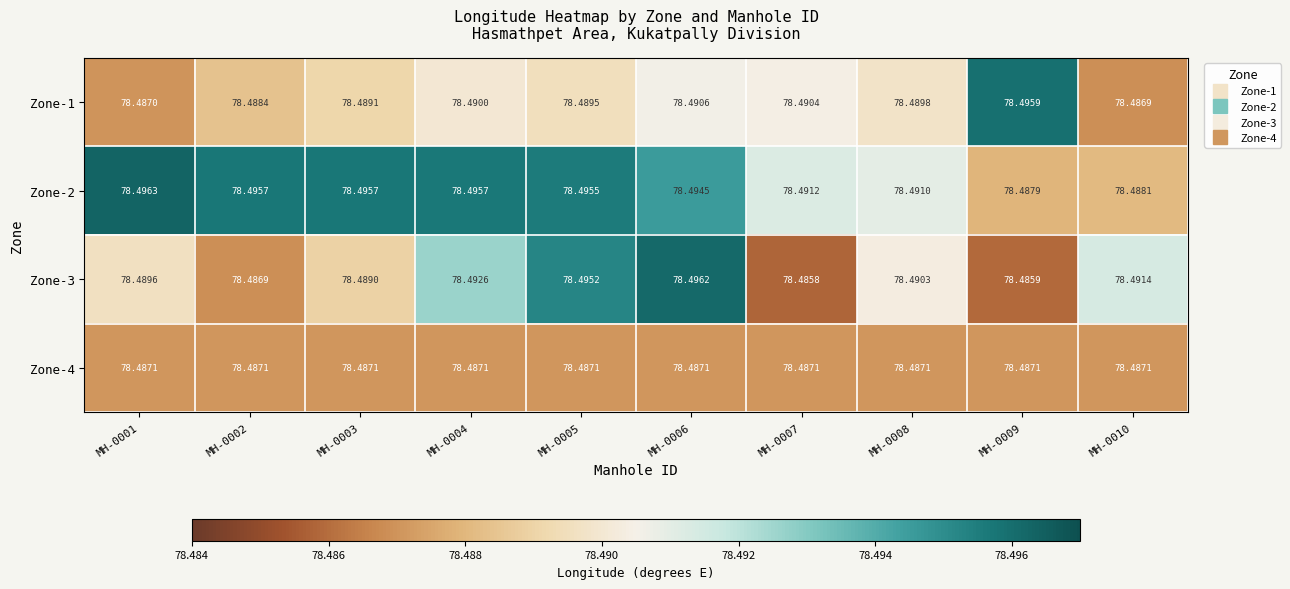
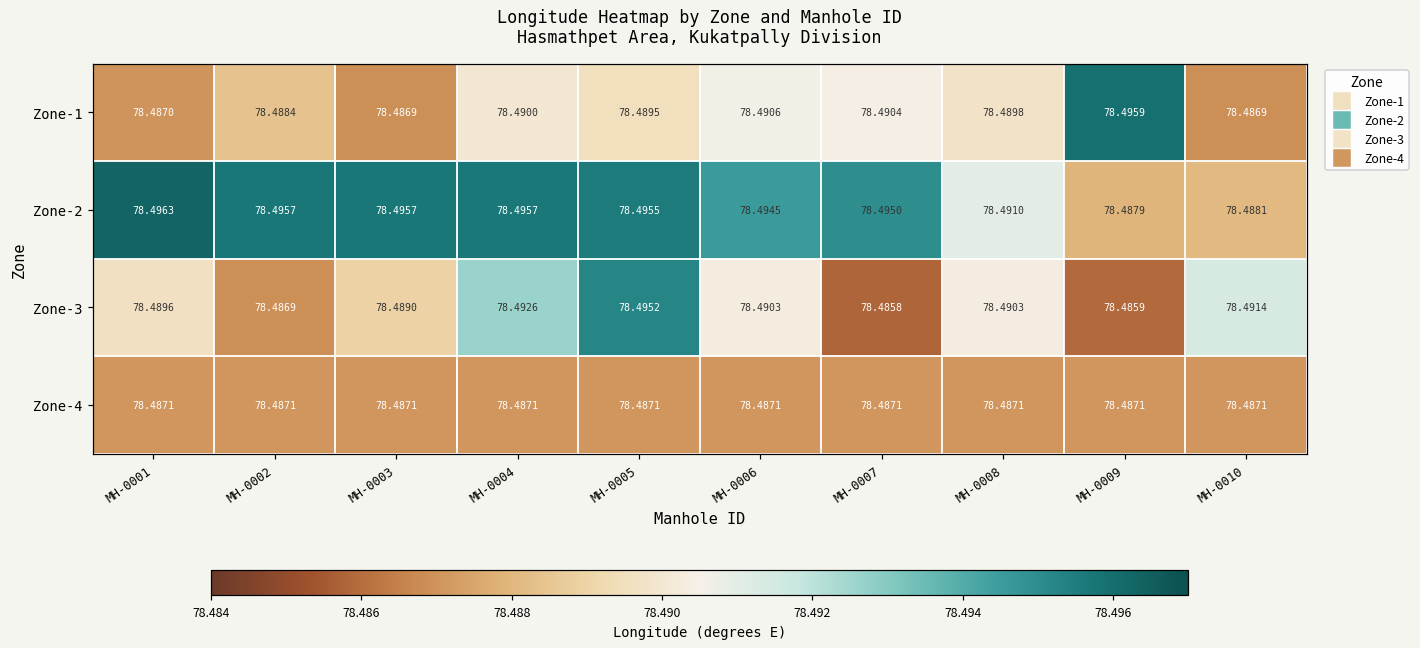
  {
    "Zone-1": {
      "MH-0001": 78.4870,
      "MH-0002": 78.4884,
-     "MH-0003": 78.4891,
+     "MH-0003": 78.4869,
      "MH-0004": 78.4900,
      "MH-0005": 78.4895,
      "MH-0006": 78.4906,
      "MH-0007": 78.4904,
      "MH-0008": 78.4898,
      "MH-0009": 78.4959,
      "MH-0010": 78.4869
    },
    "Zone-2": {
      "MH-0001": 78.4963,
      "MH-0002": 78.4957,
      "MH-0003": 78.4957,
      "MH-0004": 78.4957,
      "MH-0005": 78.4955,
      "MH-0006": 78.4945,
-     "MH-0007": 78.4912,
+     "MH-0007": 78.4950,
      "MH-0008": 78.4910,
      "MH-0009": 78.4879,
      "MH-0010": 78.4881
    },
    "Zone-3": {
      "MH-0001": 78.4896,
      "MH-0002": 78.4869,
      "MH-0003": 78.4890,
      "MH-0004": 78.4926,
      "MH-0005": 78.4952,
-     "MH-0006": 78.4962,
+     "MH-0006": 78.4903,
      "MH-0007": 78.4858,
      "MH-0008": 78.4903,
      "MH-0009": 78.4859,
      "MH-0010": 78.4914
    },
    "Zone-4": {
      "MH-0001": 78.4871,
      "MH-0002": 78.4871,
      "MH-0003": 78.4871,
      "MH-0004": 78.4871,
      "MH-0005": 78.4871,
      "MH-0006": 78.4871,
      "MH-0007": 78.4871,
      "MH-0008": 78.4871,
      "MH-0009": 78.4871,
      "MH-0010": 78.4871
    }
  }
